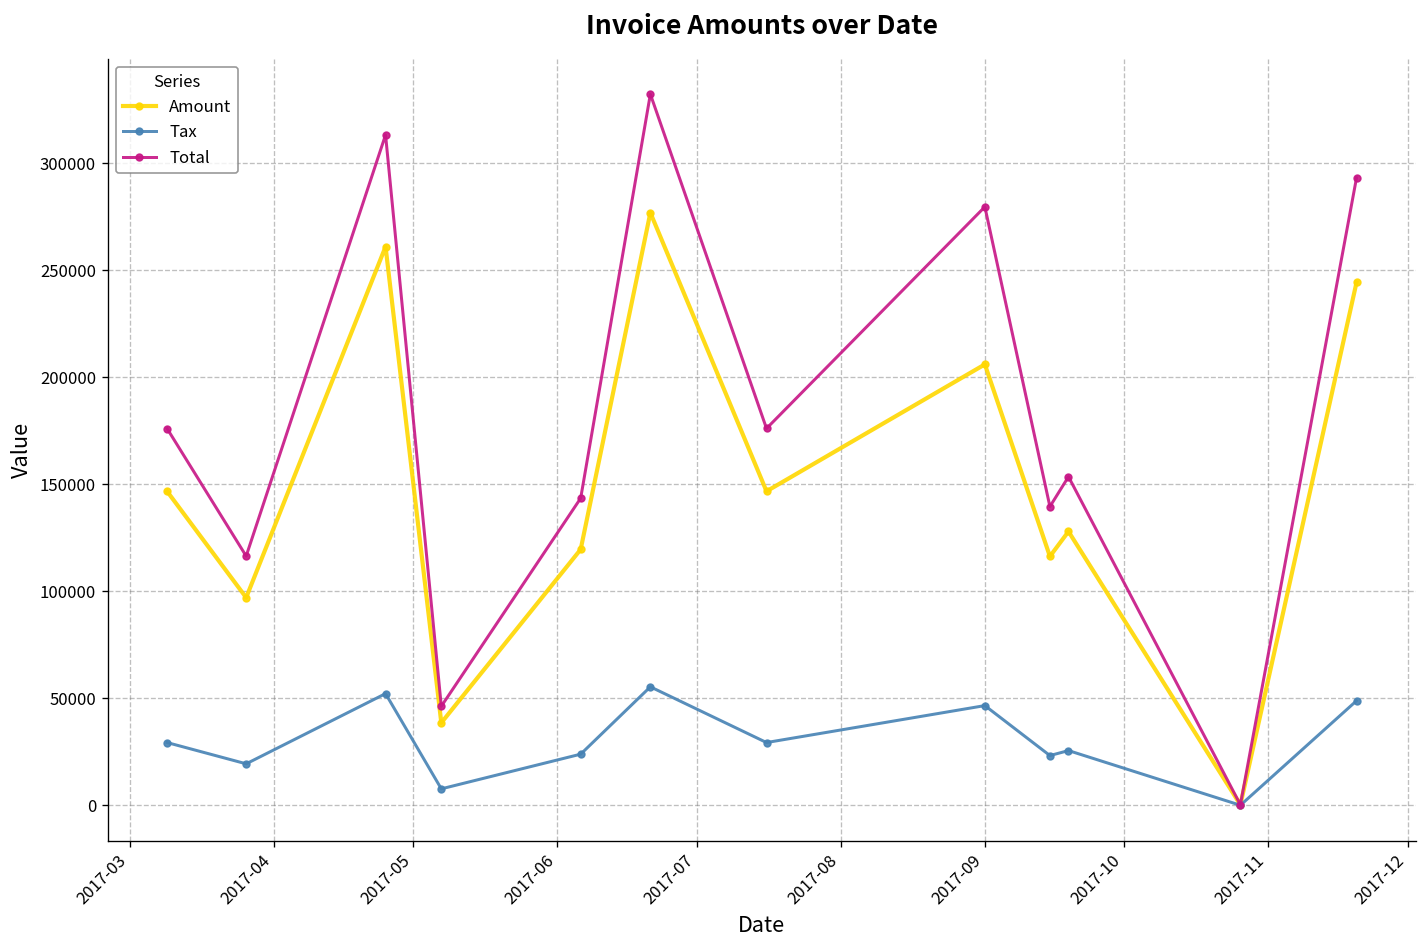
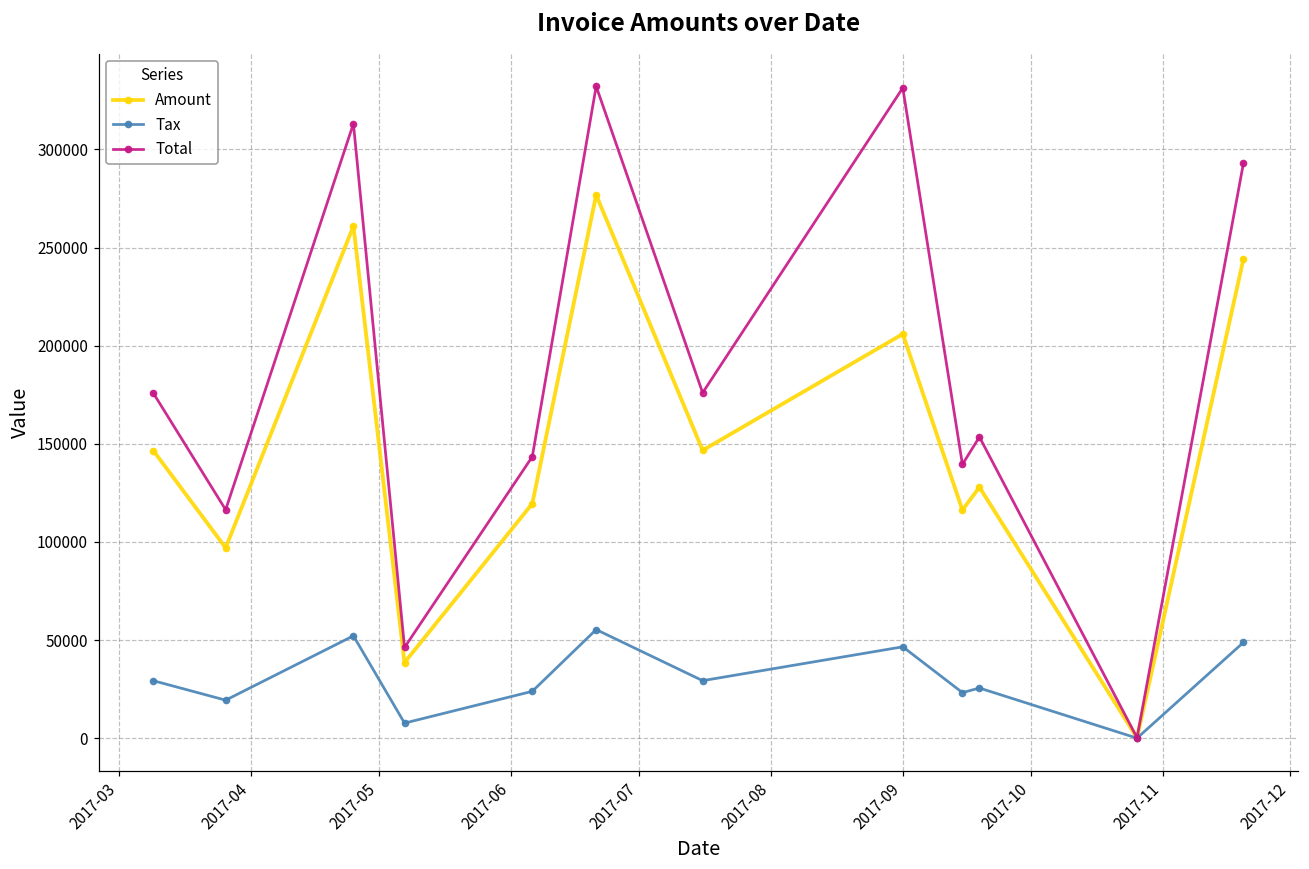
  {
    "Amount": {
      "2017-09": 206000
    },
    "Tax": {
      "2017-09": 47000
    },
    "Total": {
-     "2017-09": 280000
+     "2017-09": 331000
    }
  }
